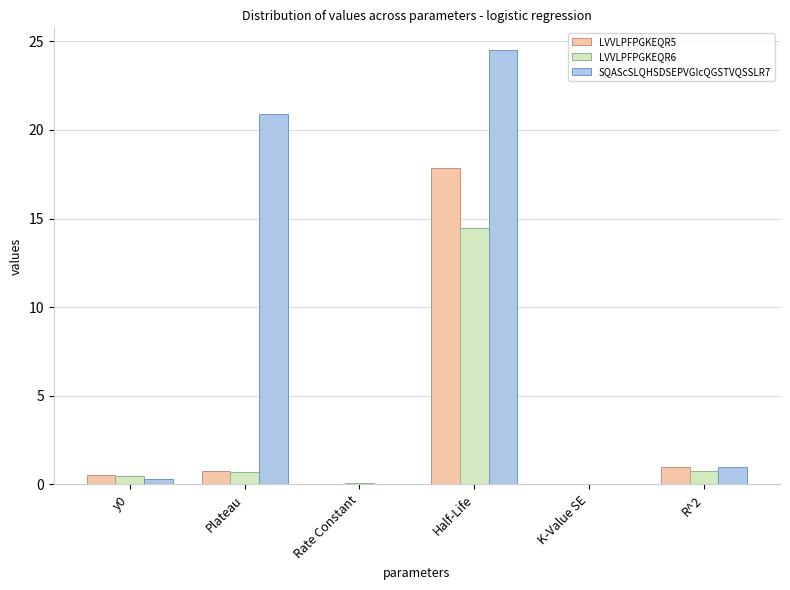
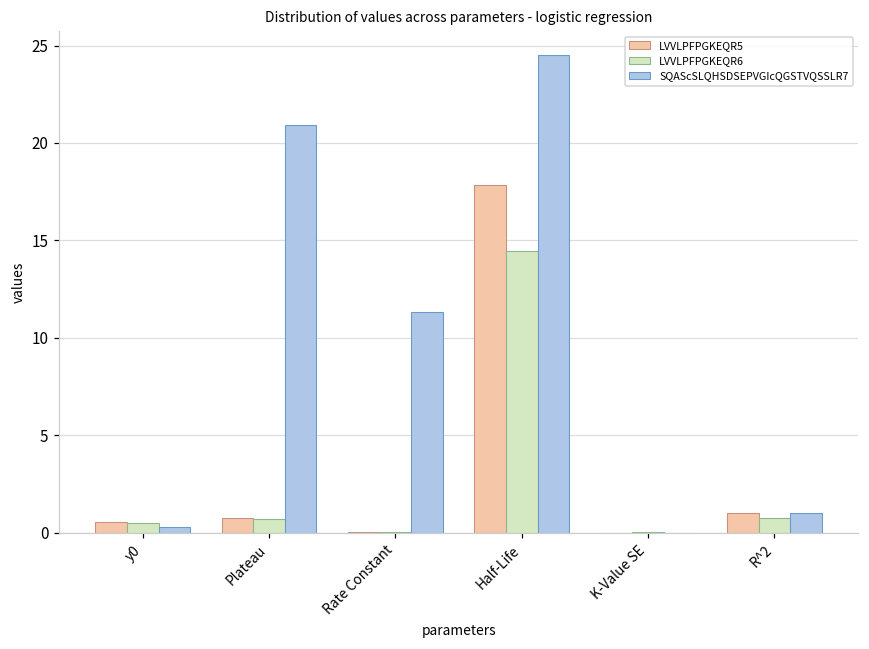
  {
    "SQAScSLQHSDSEPVGIcQGSTVQSSLR7": {
      "y0": 0.3,
      "Plateau": 20.9,
-     "Rate Constant": 0.0,
+     "Rate Constant": 11.3,
      "Half-Life": 24.5,
      "R^2": 1.0
    }
  }
